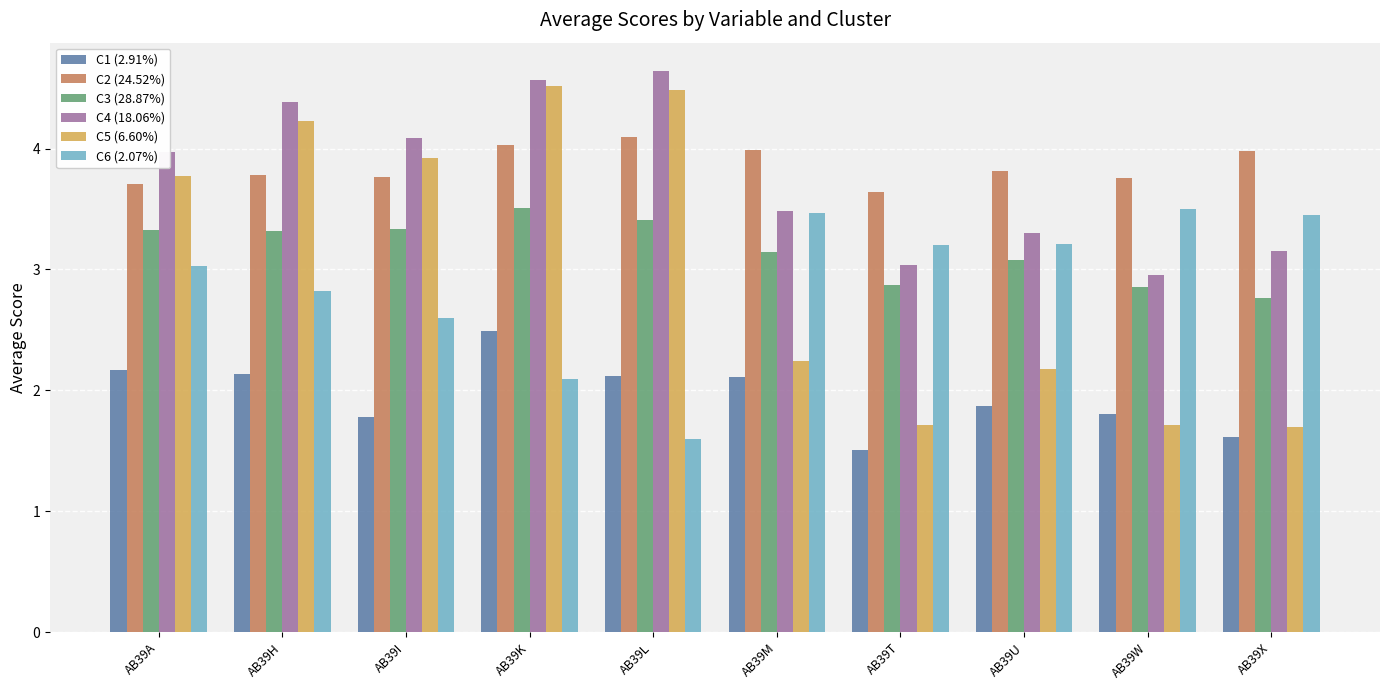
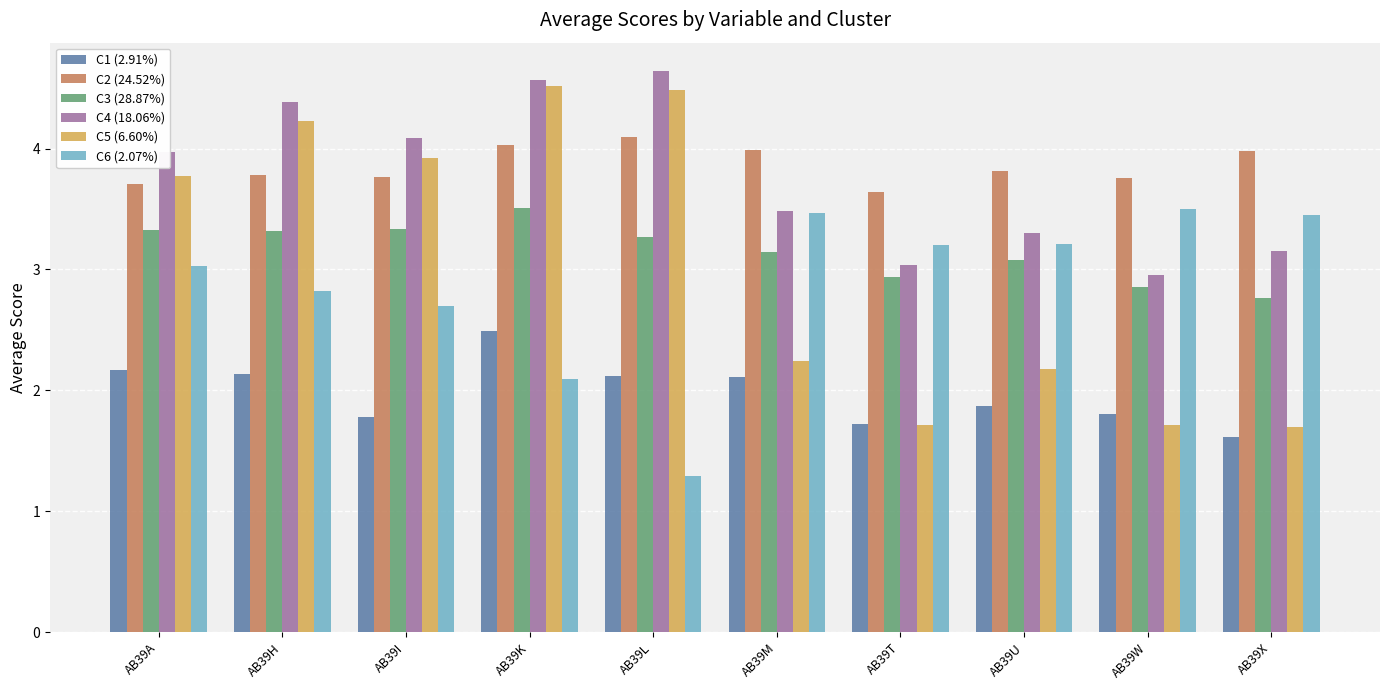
  {
    "C1 (2.91%)": {
      "AB39A": 2.17,
      "AB39H": 2.14,
      "AB39I": 1.78,
      "AB39K": 2.49,
      "AB39L": 2.12,
      "AB39M": 2.11,
-     "AB39T": 1.51,
+     "AB39T": 1.72,
      "AB39U": 1.87,
      "AB39W": 1.81,
      "AB39X": 1.61
    },
    "C3 (28.87%)": {
      "AB39A": 3.33,
      "AB39H": 3.32,
      "AB39I": 3.33,
      "AB39K": 3.51,
-     "AB39L": 3.41,
+     "AB39L": 3.27,
      "AB39M": 3.14,
-     "AB39T": 2.87,
+     "AB39T": 2.94,
      "AB39U": 3.08,
      "AB39W": 2.85,
      "AB39X": 2.77
    },
    "C4 (18.06%)": {
      "AB39H": 4.39,
      "AB39I": 4.09,
      "AB39K": 4.57,
      "AB39L": 4.64,
      "AB39M": 3.48,
      "AB39T": 3.04,
      "AB39U": 3.30,
      "AB39W": 2.95,
      "AB39X": 3.15
    },
    "C6 (2.07%)": {
      "AB39A": 3.03,
      "AB39H": 2.82,
-     "AB39I": 2.60,
+     "AB39I": 2.70,
      "AB39K": 2.10,
-     "AB39L": 1.59,
+     "AB39L": 1.29,
      "AB39M": 3.46,
      "AB39T": 3.20,
      "AB39U": 3.21,
      "AB39W": 3.50,
      "AB39X": 3.45
    }
  }
